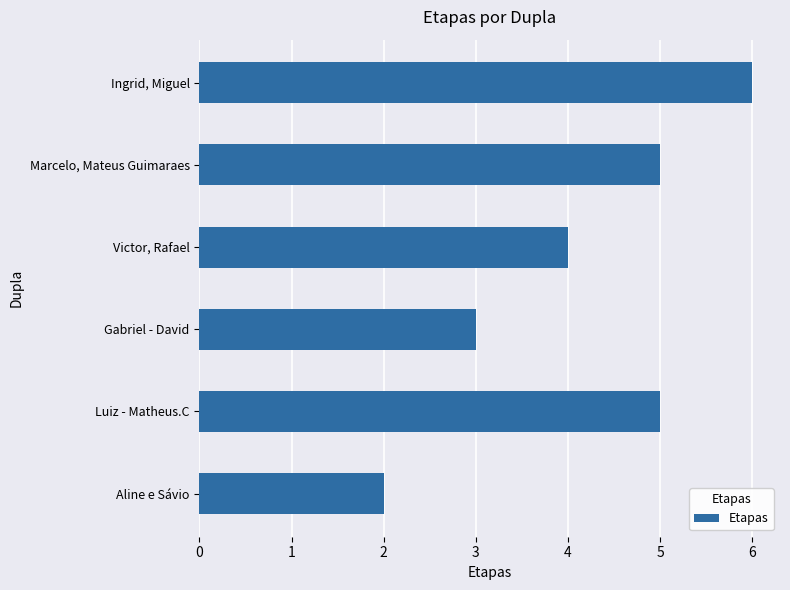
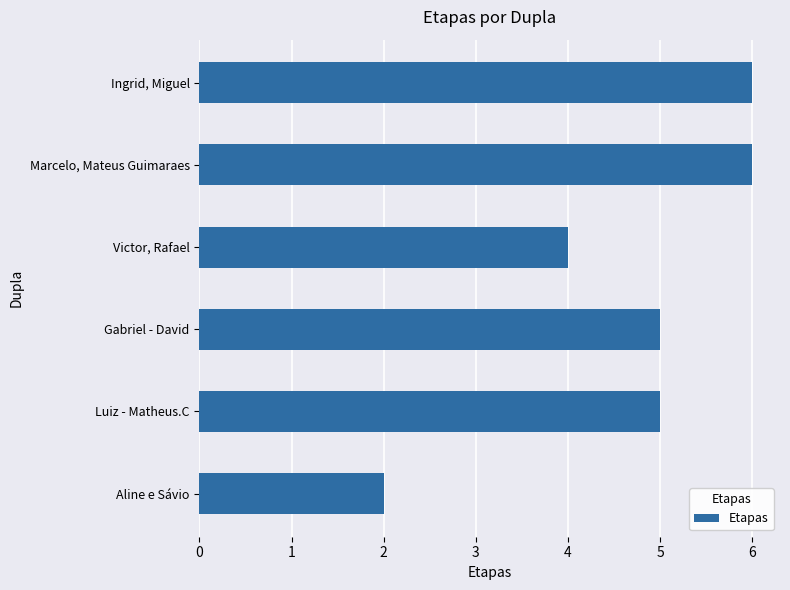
  {
    "Ingrid, Miguel": 6,
-   "Marcelo, Mateus Guimaraes": 5,
+   "Marcelo, Mateus Guimaraes": 6,
    "Victor, Rafael": 4,
-   "Gabriel - David": 3,
+   "Gabriel - David": 5,
    "Luiz - Matheus.C": 5,
    "Aline e Sávio": 2
  }
